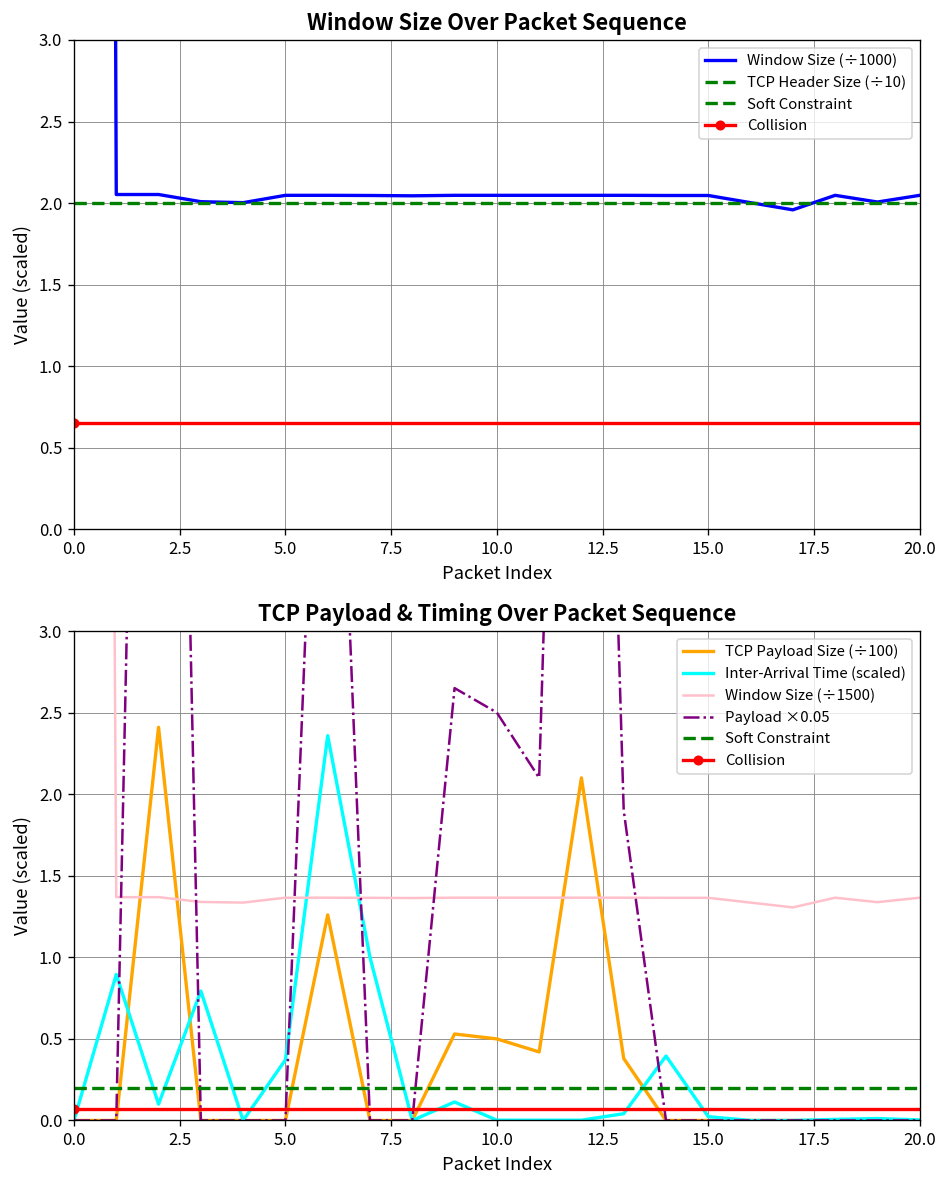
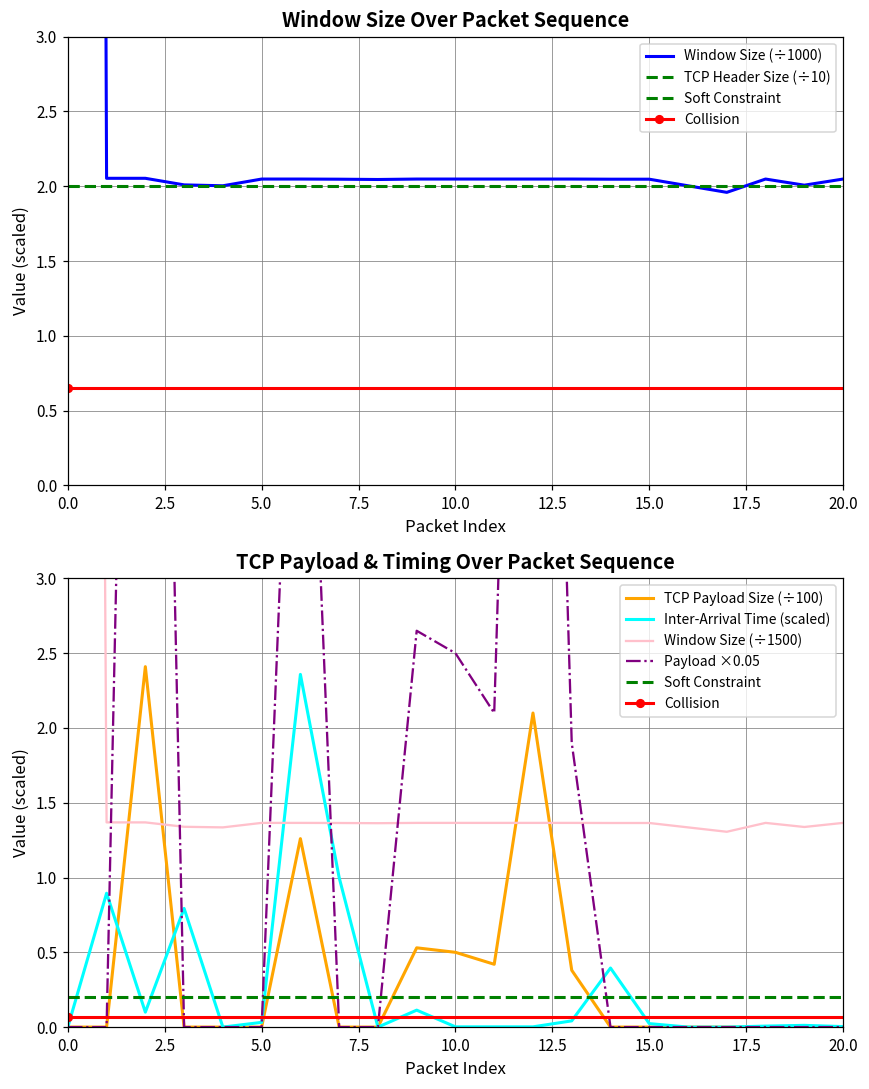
  {
    "Window Size Over Packet Sequence": {
      "Window Size (÷1000)": {
        "5.0": 2.05,
        "10.0": 2.05,
        "15.0": 2.05,
        "20.0": 2.05
      }
    },
    "TCP Payload & Timing Over Packet Sequence": {
      "TCP Payload Size (÷100)": {
        "10.0": 0.50
      },
      "Inter-Arrival Time (scaled)": {
-       "5.0": 0.37,
+       "5.0": 0.03,
        "10.0": 0.00,
        "15.0": 0.02
      },
      "Window Size (÷1500)": {
        "5.0": 1.37,
        "10.0": 1.37,
        "15.0": 1.36,
        "20.0": 1.37
      },
      "Payload ×0.05": {
        "10.0": 2.50
      }
    }
  }
